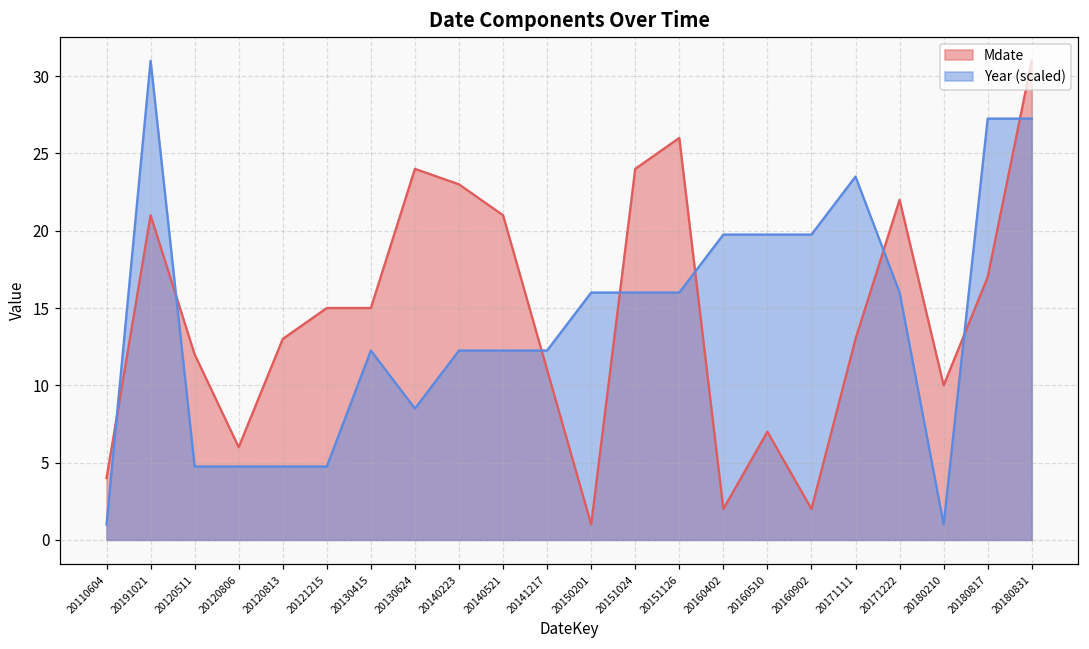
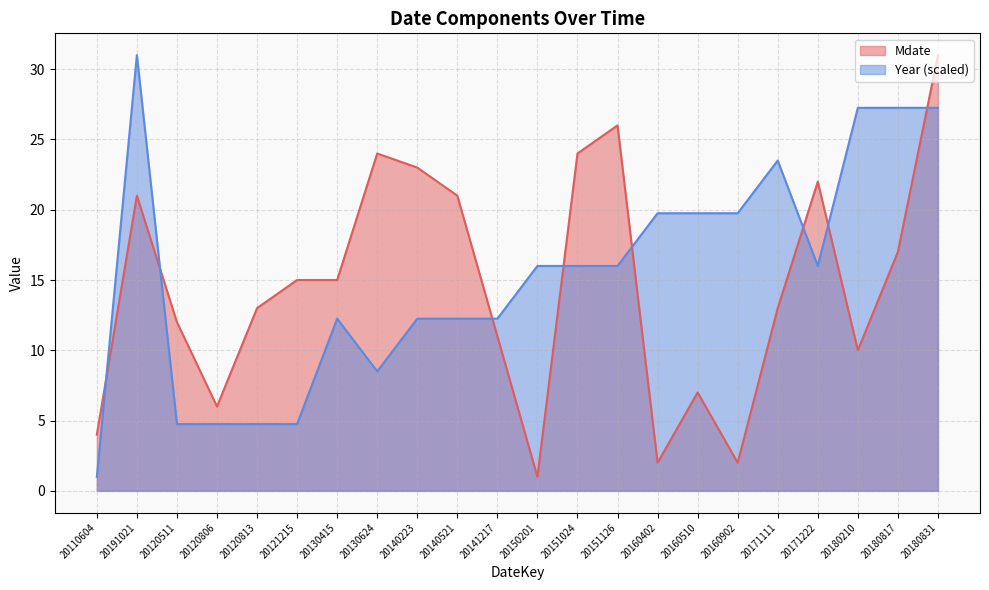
  {
    "Mdate": {
      "20110604": 4.0,
      "20191021": 21.0,
      "20120511": 12.0,
      "20120806": 6.0,
      "20120813": 13.0,
      "20121215": 15.0,
      "20130415": 15.0,
      "20130624": 24.0,
      "20140223": 23.0,
      "20140521": 21.0,
      "20141217": 11.0,
      "20150201": 1.0,
      "20151024": 24.0,
      "20151126": 26.0,
      "20160402": 2.0,
      "20160510": 7.0,
      "20160902": 2.0,
      "20171111": 13.0,
      "20171222": 22.0,
      "20180210": 10.0,
      "20180817": 17.0
    },
    "Year (scaled)": {
      "20110604": 1.0,
      "20191021": 31.0,
      "20120511": 4.8,
      "20120806": 4.8,
      "20120813": 4.8,
      "20121215": 4.8,
      "20130415": 12.3,
      "20130624": 8.5,
      "20140223": 12.3,
      "20140521": 12.3,
      "20141217": 12.3,
      "20150201": 16.0,
      "20151024": 16.0,
      "20151126": 16.0,
      "20160402": 19.8,
      "20160510": 19.8,
      "20160902": 19.8,
      "20171111": 23.5,
      "20171222": 16.0,
-     "20180210": 1.0,
+     "20180210": 27.3,
      "20180817": 27.3,
      "20180831": 27.3
    }
  }
